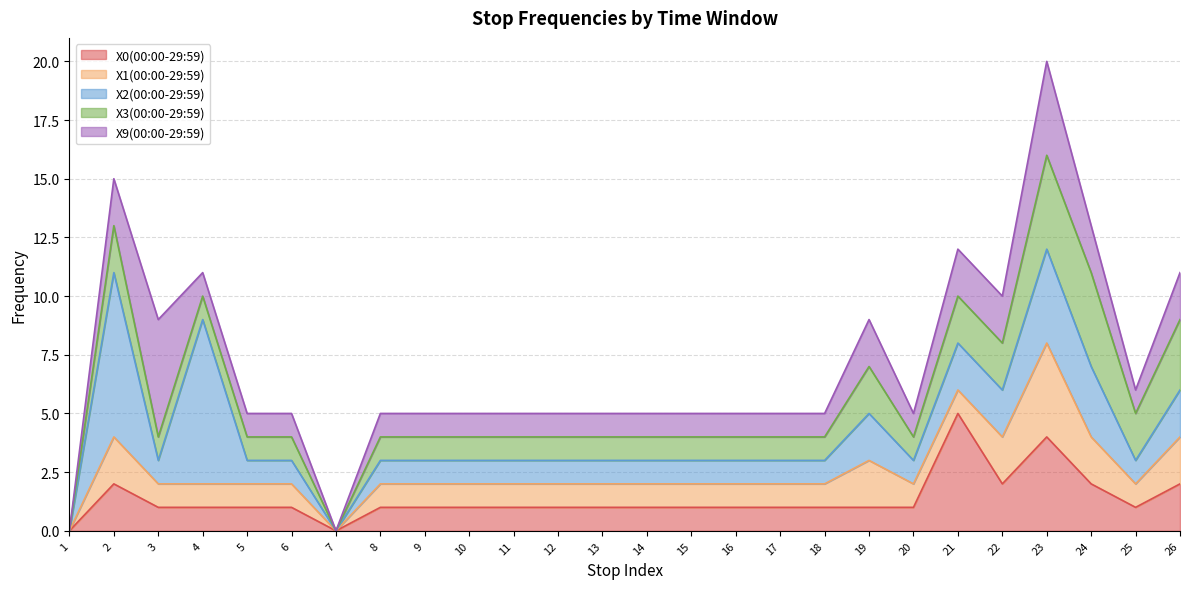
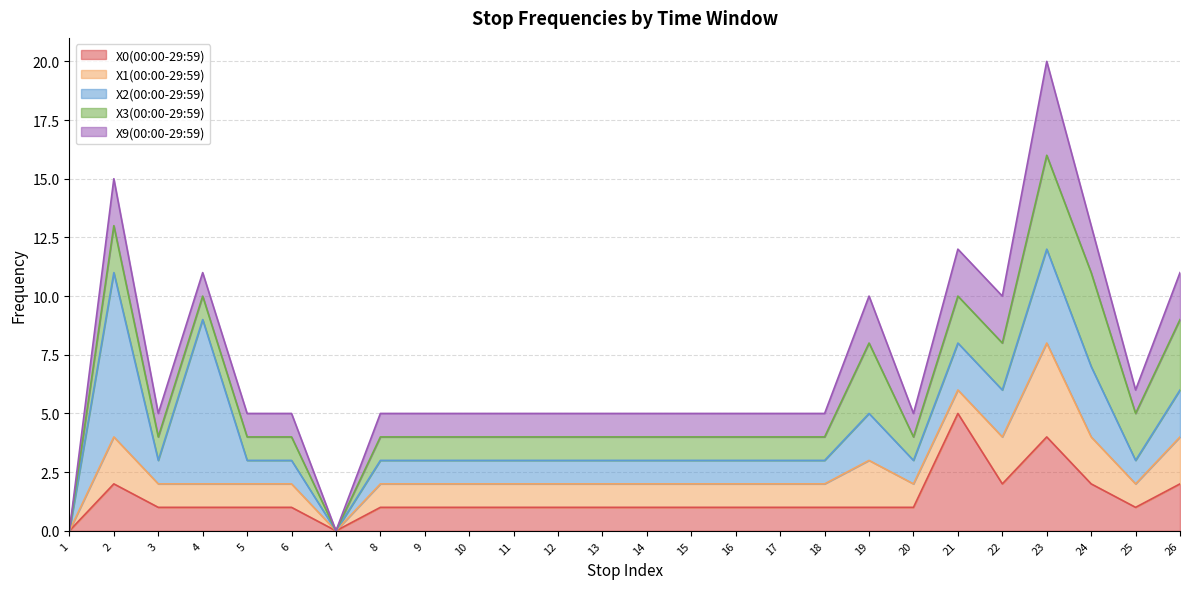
  {
    "X0(00:00-29:59)": {
      "2": 2,
      "3": 1,
      "4": 1,
      "5": 1,
      "6": 1,
      "8": 1,
      "9": 1,
      "10": 1,
      "11": 1,
      "12": 1,
      "13": 1,
      "14": 1,
      "15": 1,
      "16": 1,
      "17": 1,
      "18": 1,
      "19": 1,
      "20": 1,
      "21": 5,
      "22": 2,
      "23": 4,
      "24": 2,
      "25": 1,
      "26": 2
    },
    "X1(00:00-29:59)": {
      "2": 2,
      "3": 1,
      "4": 1,
      "5": 1,
      "6": 1,
      "8": 1,
      "9": 1,
      "10": 1,
      "11": 1,
      "12": 1,
      "13": 1,
      "14": 1,
      "15": 1,
      "16": 1,
      "17": 1,
      "18": 1,
      "19": 2,
      "20": 1,
      "21": 1,
      "22": 2,
      "23": 4,
      "24": 2,
      "25": 1,
      "26": 2
    },
    "X2(00:00-29:59)": {
      "2": 7,
      "3": 1,
      "4": 7,
      "5": 1,
      "6": 1,
      "8": 1,
      "9": 1,
      "10": 1,
      "11": 1,
      "12": 1,
      "13": 1,
      "14": 1,
      "15": 1,
      "16": 1,
      "17": 1,
      "18": 1,
      "19": 2,
      "20": 1,
      "21": 2,
      "22": 2,
      "23": 4,
      "24": 3,
      "25": 1,
      "26": 2
    },
    "X3(00:00-29:59)": {
      "2": 2,
      "3": 1,
      "4": 1,
      "5": 1,
      "6": 1,
      "8": 1,
      "9": 1,
      "10": 1,
      "11": 1,
      "12": 1,
      "13": 1,
      "14": 1,
      "15": 1,
      "16": 1,
      "17": 1,
      "18": 1,
-     "19": 2,
+     "19": 3,
      "20": 1,
      "21": 2,
      "22": 2,
      "23": 4,
      "24": 4,
      "25": 2,
      "26": 3
    },
    "X9(00:00-29:59)": {
      "2": 2,
-     "3": 5,
+     "3": 1,
      "4": 1,
      "5": 1,
      "6": 1,
      "8": 1,
      "9": 1,
      "10": 1,
      "11": 1,
      "12": 1,
      "13": 1,
      "14": 1,
      "15": 1,
      "16": 1,
      "17": 1,
      "18": 1,
      "19": 2,
      "20": 1,
      "21": 2,
      "22": 2,
      "23": 4,
      "24": 2,
      "25": 1,
      "26": 2
    }
  }
